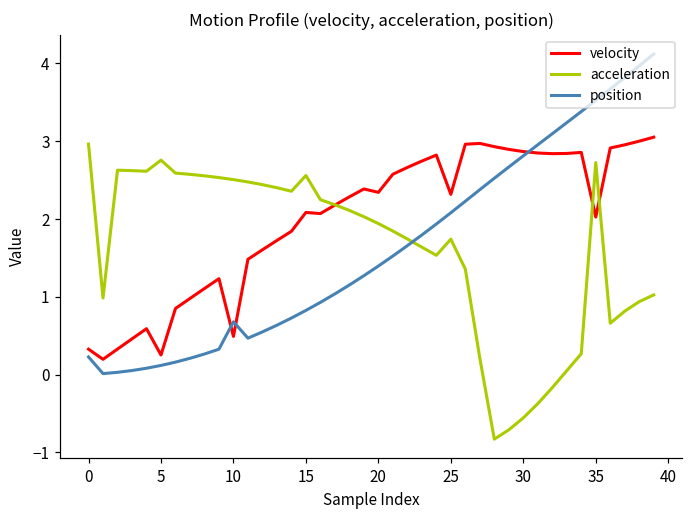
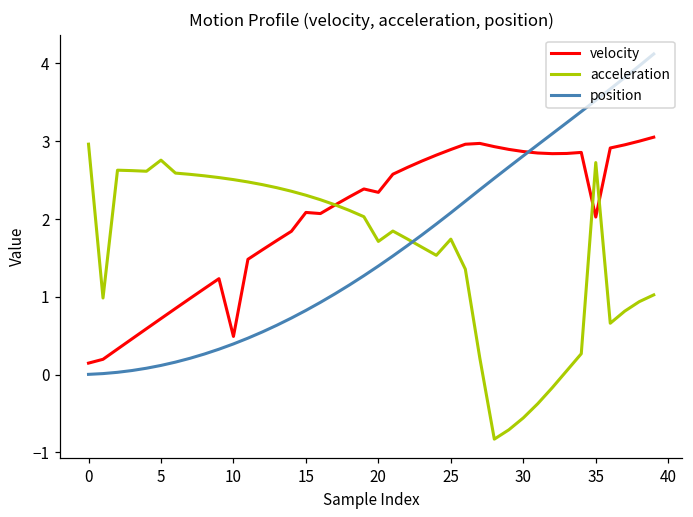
  {
    "velocity": {
-     "0": 0.3,
-     "5": 0.3,
+     "0": 0.1,
+     "5": 0.7,
      "10": 0.5,
      "15": 2.1,
      "20": 2.3,
-     "25": 2.3,
+     "25": 2.9,
      "30": 2.9,
      "35": 2.0
    },
    "acceleration": {
      "0": 3.0,
      "5": 2.8,
      "10": 2.5,
-     "15": 2.6,
-     "20": 1.9,
+     "15": 2.3,
+     "20": 1.7,
      "25": 1.7,
      "30": -0.6,
      "35": 2.7
    },
    "position": {
-     "0": 0.2,
+     "0": 0.0,
      "5": 0.1,
-     "10": 0.7,
+     "10": 0.4,
      "15": 0.8,
      "20": 1.4,
      "25": 2.1,
      "30": 2.8
    }
  }
